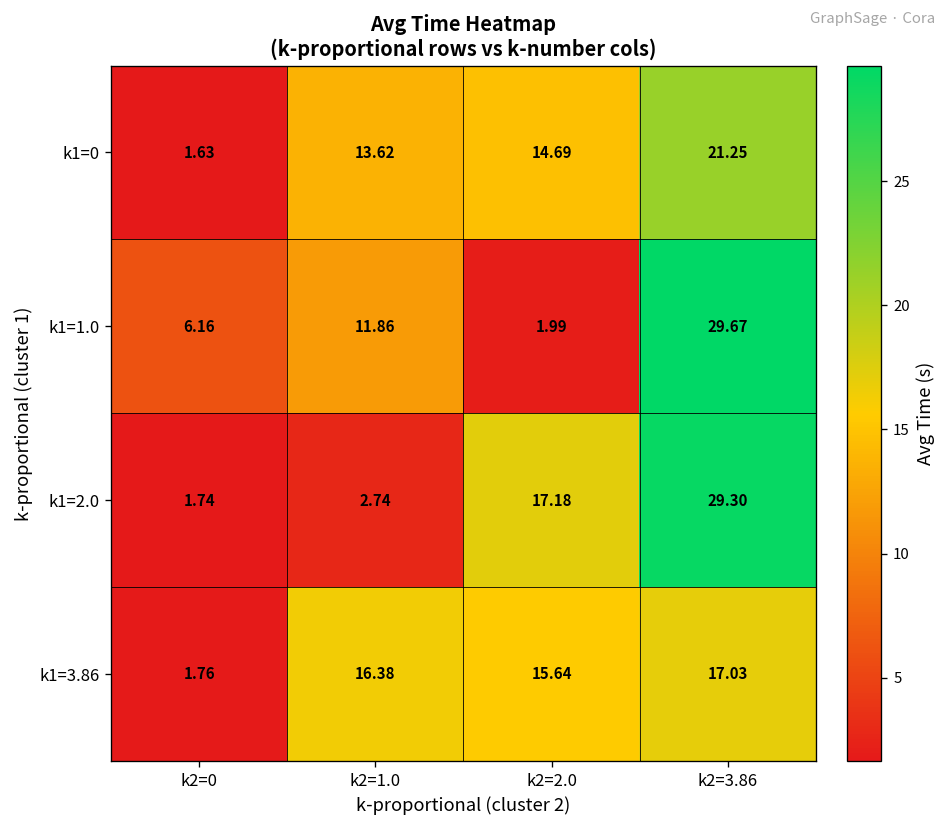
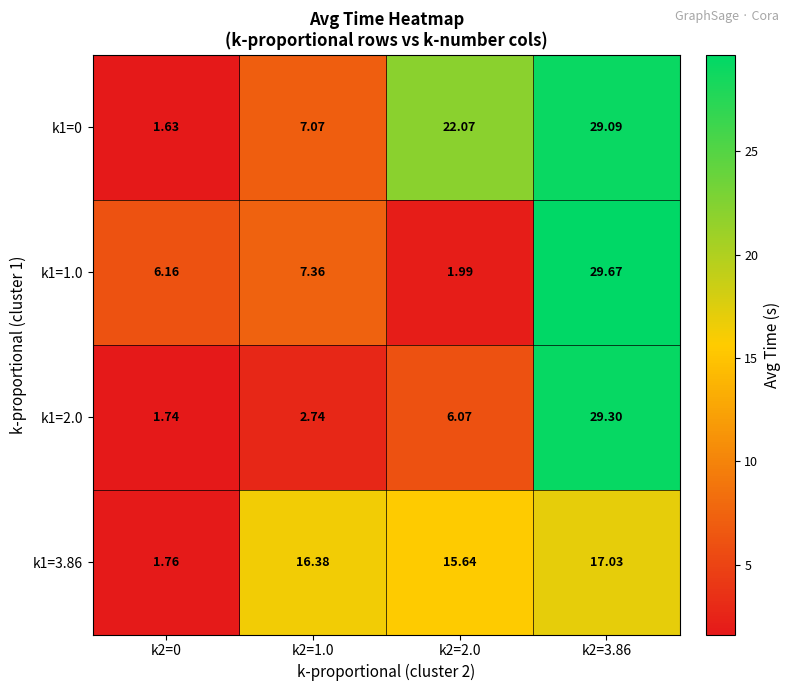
  {
    "k1=0": {
      "k2=0": 1.63,
-     "k2=1.0": 13.62,
-     "k2=2.0": 14.69,
-     "k2=3.86": 21.25
+     "k2=1.0": 7.07,
+     "k2=2.0": 22.07,
+     "k2=3.86": 29.09
    },
    "k1=1.0": {
      "k2=0": 6.16,
-     "k2=1.0": 11.86,
+     "k2=1.0": 7.36,
      "k2=2.0": 1.99,
      "k2=3.86": 29.67
    },
    "k1=2.0": {
      "k2=0": 1.74,
      "k2=1.0": 2.74,
-     "k2=2.0": 17.18,
+     "k2=2.0": 6.07,
      "k2=3.86": 29.30
    },
    "k1=3.86": {
      "k2=0": 1.76,
      "k2=1.0": 16.38,
      "k2=2.0": 15.64,
      "k2=3.86": 17.03
    }
  }
